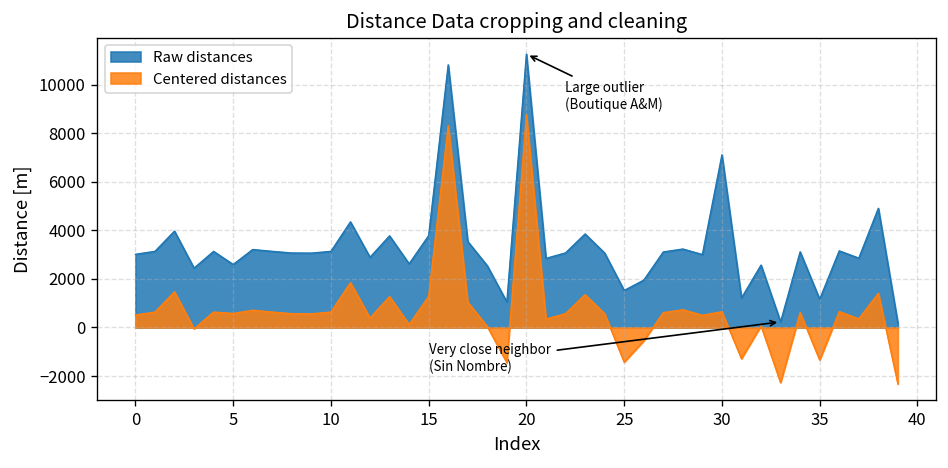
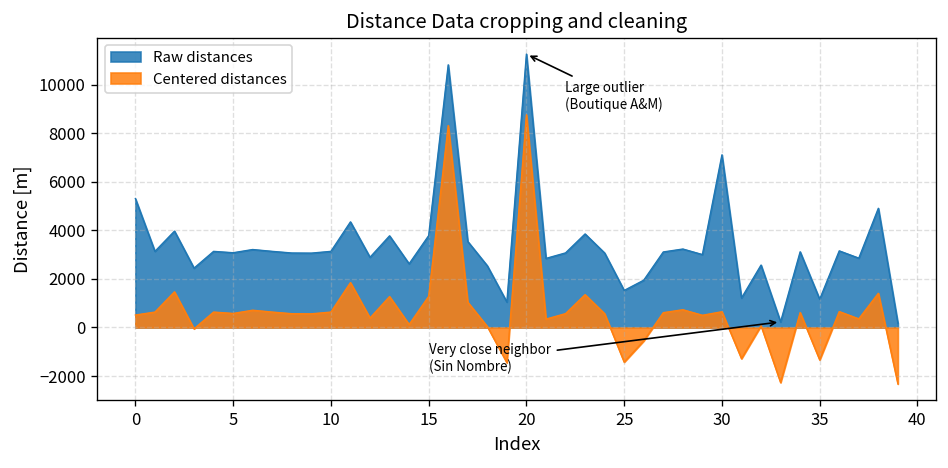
  {
    "Raw distances": {
-     "0": 3000,
-     "5": 2600,
+     "0": 5300,
+     "5": 3100,
      "10": 3100,
      "15": 3800,
      "20": 11300,
      "25": 1500,
      "30": 7100,
      "35": 1200
    }
  }
